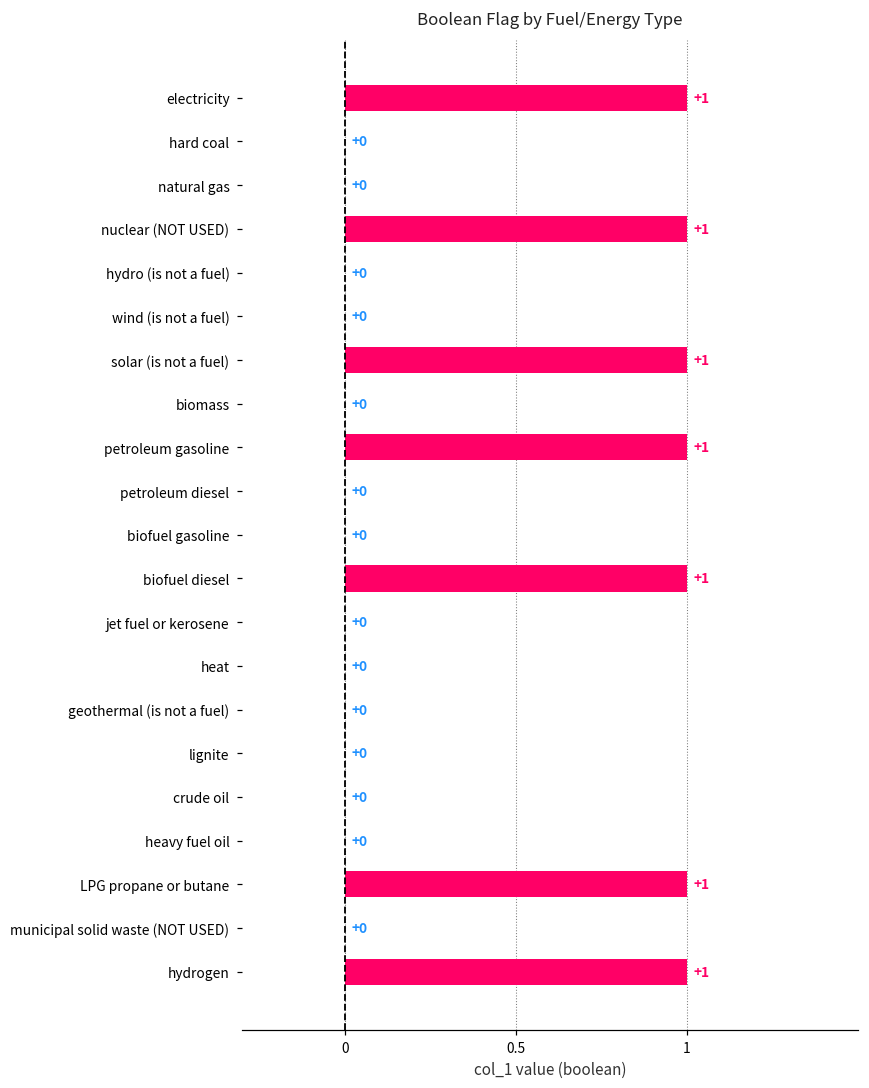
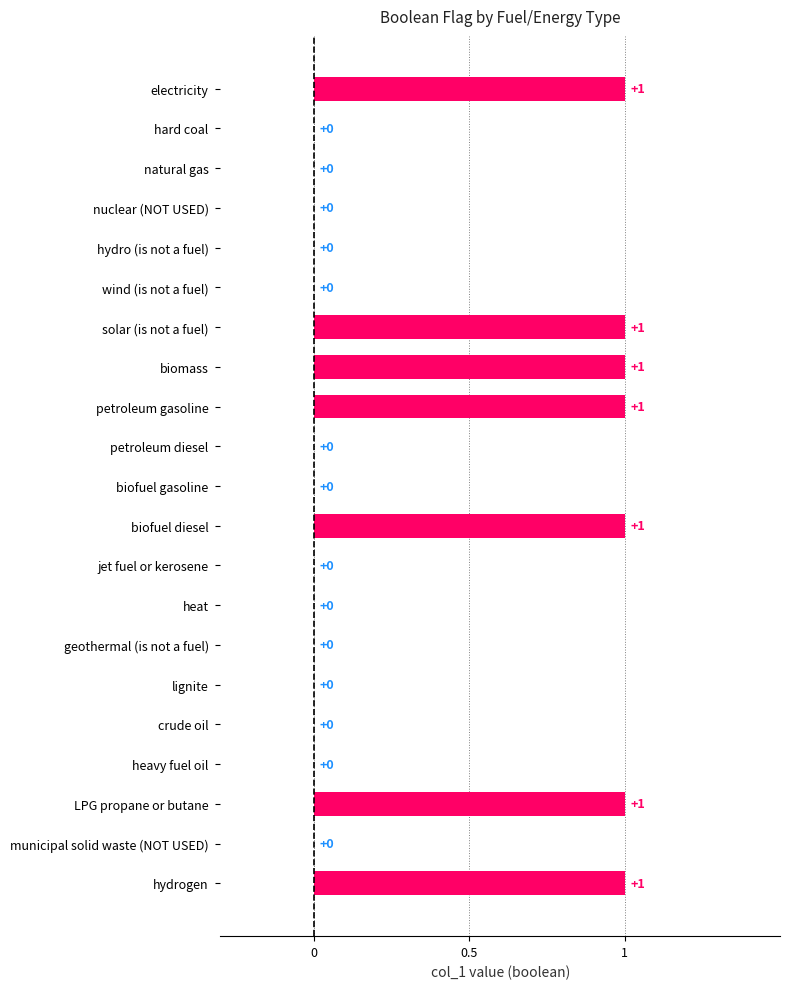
  {
    "electricity": "+1",
    "hard coal": "+0",
    "natural gas": "+0",
-   "nuclear (NOT USED)": "+1",
+   "nuclear (NOT USED)": "+0",
    "hydro (is not a fuel)": "+0",
    "wind (is not a fuel)": "+0",
    "solar (is not a fuel)": "+1",
-   "biomass": "+0",
+   "biomass": "+1",
    "petroleum gasoline": "+1",
    "petroleum diesel": "+0",
    "biofuel gasoline": "+0",
    "biofuel diesel": "+1",
    "jet fuel or kerosene": "+0",
    "heat": "+0",
    "geothermal (is not a fuel)": "+0",
    "lignite": "+0",
    "crude oil": "+0",
    "heavy fuel oil": "+0",
    "LPG propane or butane": "+1",
    "municipal solid waste (NOT USED)": "+0",
    "hydrogen": "+1"
  }
